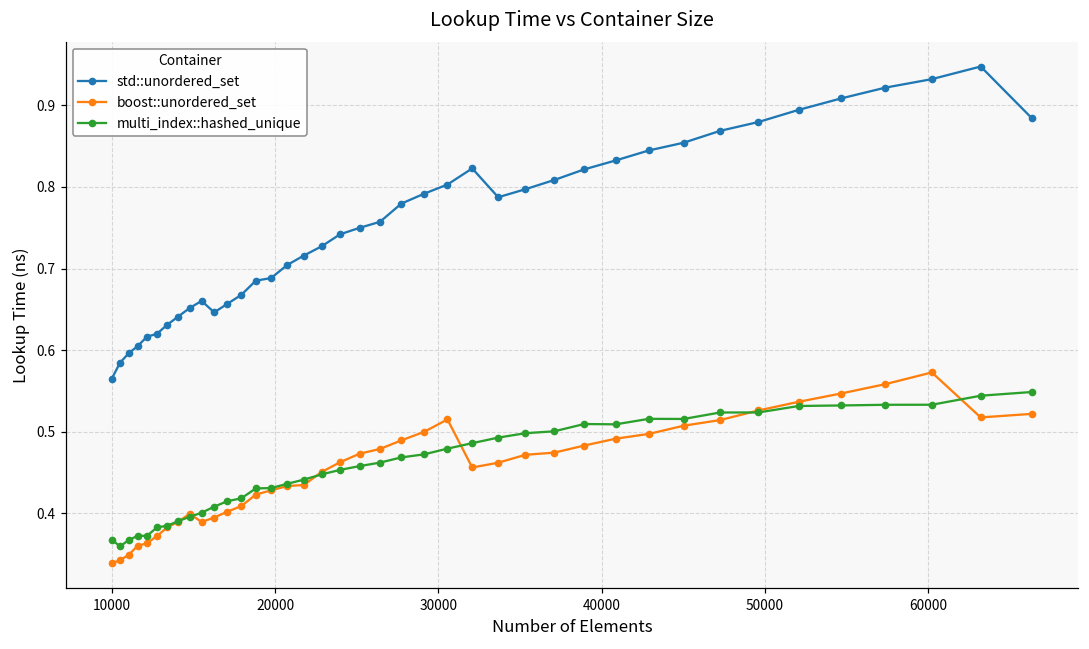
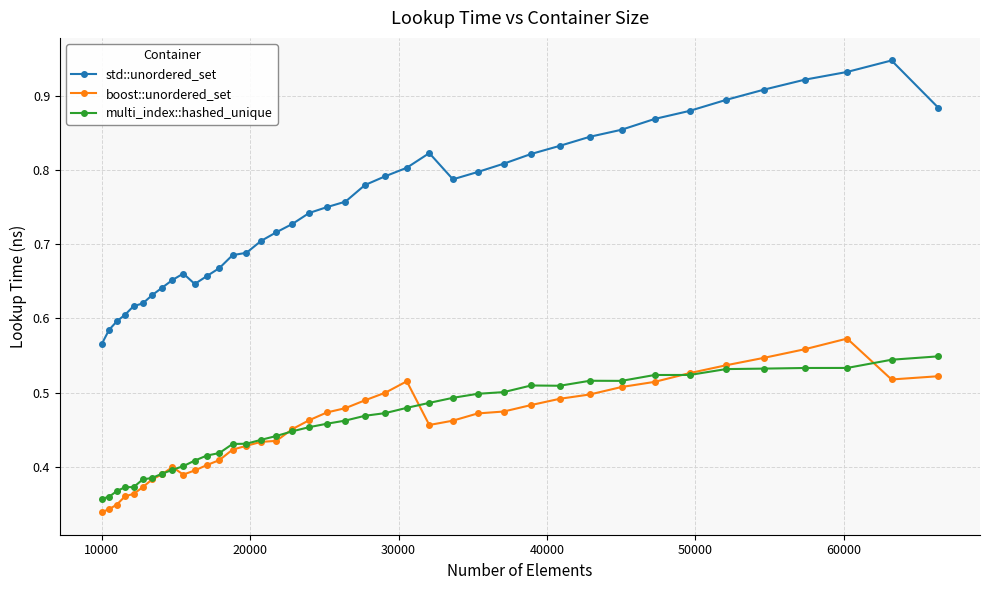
  {
    "std::unordered_set": {
      "10000": 0.57
    },
    "boost::unordered_set": {
      "10000": 0.34
    },
    "multi_index::hashed_unique": {
-     "10000": 0.37
+     "10000": 0.36
    }
  }
